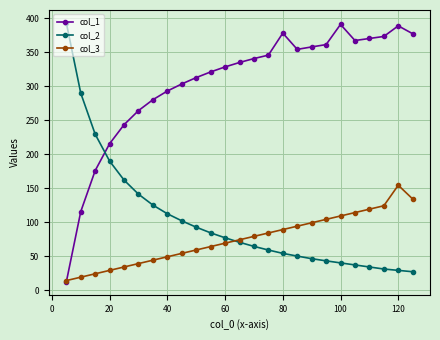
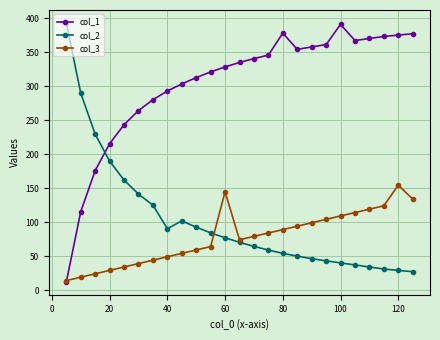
  {
    "col_1": {
      "20": 220,
      "40": 290,
      "60": 330,
      "80": 380,
      "100": 390,
-     "120": 390
+     "120": 380
    },
    "col_2": {
      "20": 190,
-     "40": 110,
+     "40": 90,
      "60": 80,
      "80": 50,
      "100": 40,
      "120": 30
    },
    "col_3": {
      "20": 30,
      "40": 50,
-     "60": 70,
+     "60": 140,
      "80": 90,
      "100": 110,
      "120": 150
    }
  }
